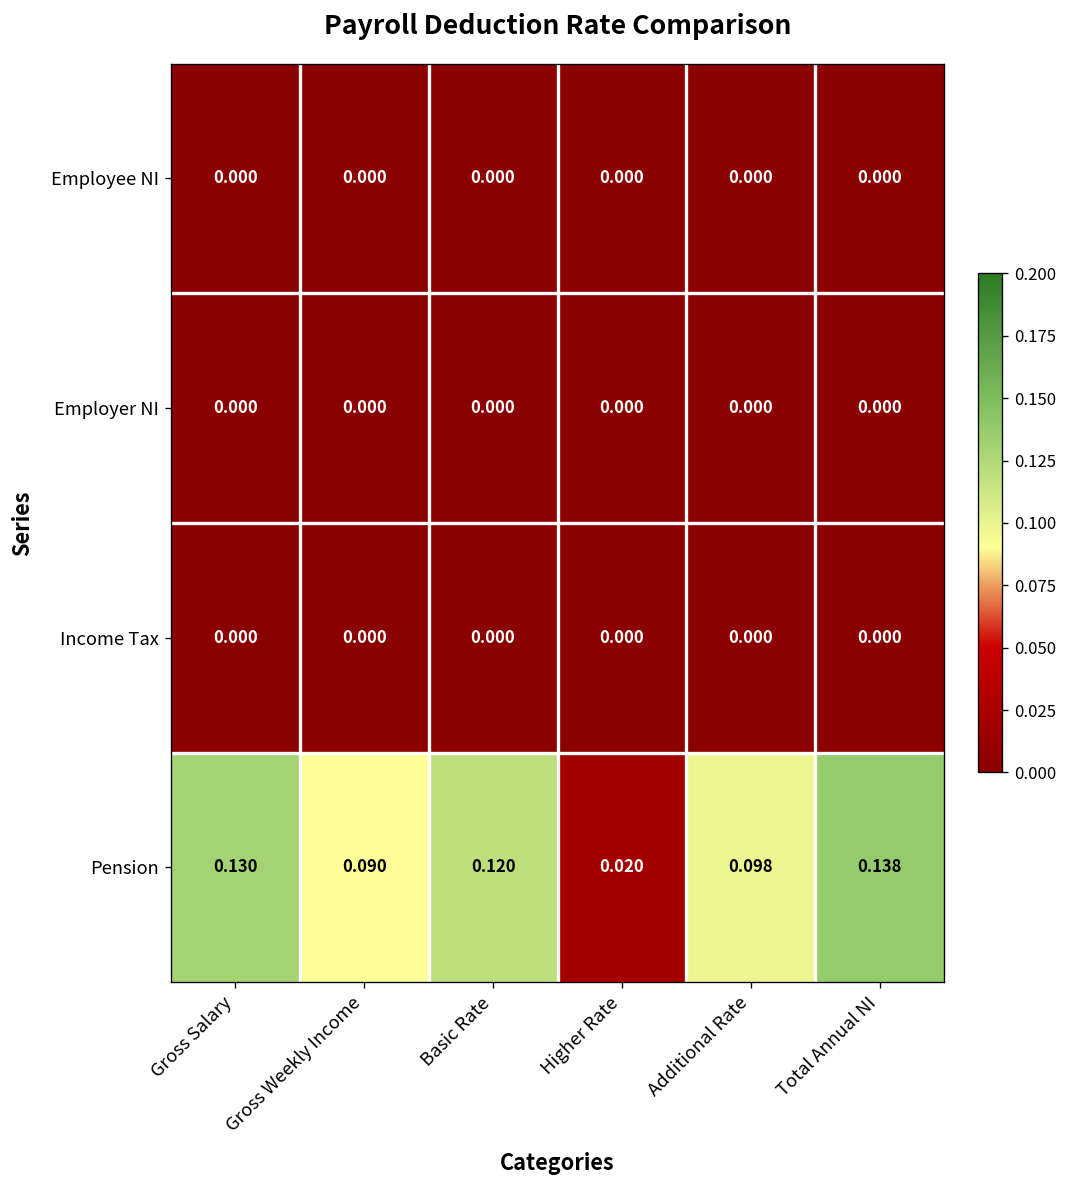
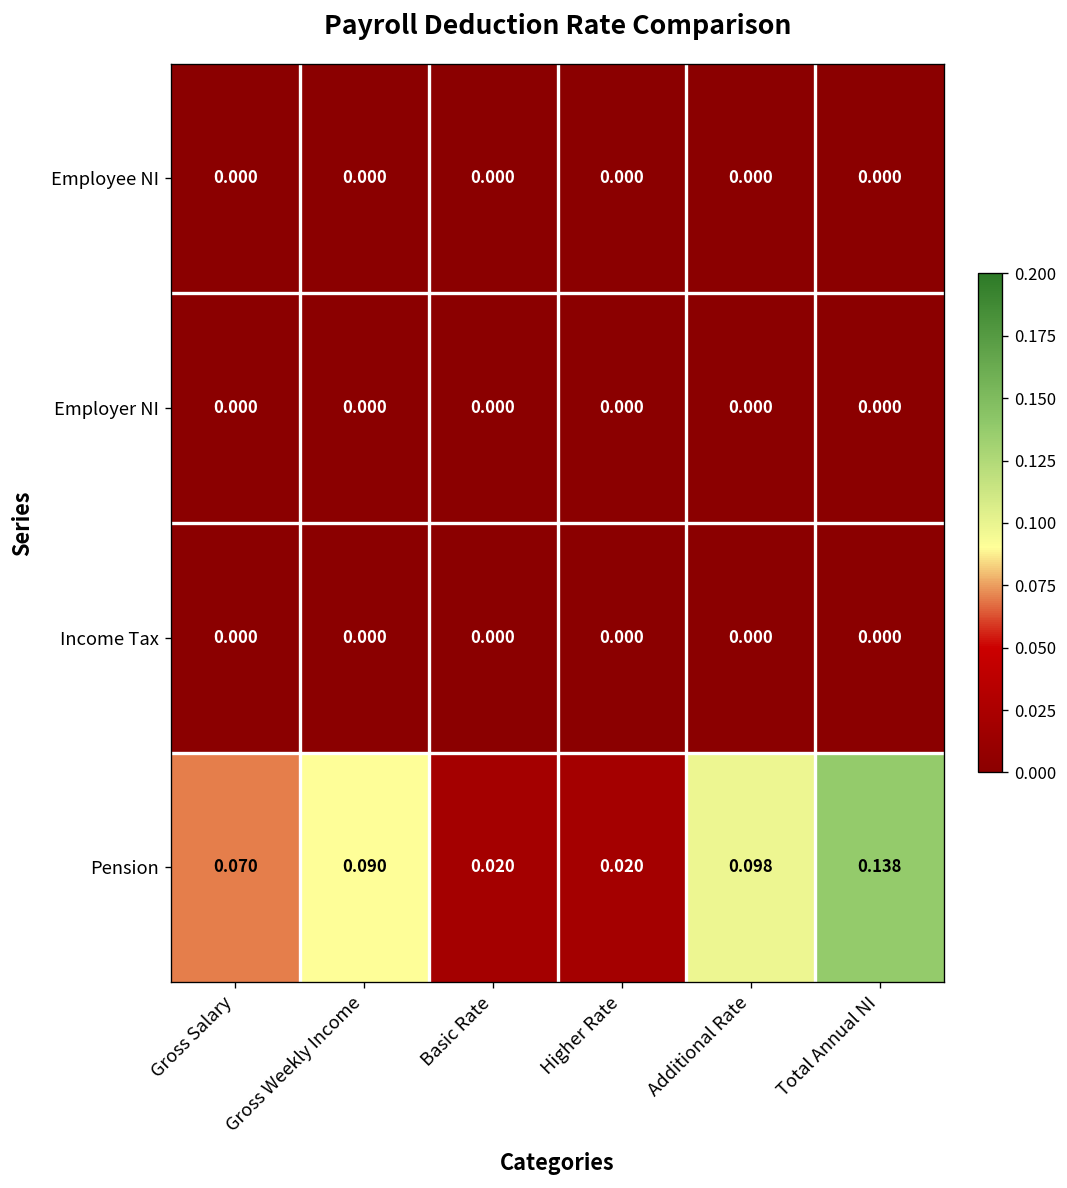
  {
    "Employee NI": {
      "Gross Salary": 0.000,
      "Gross Weekly Income": 0.000,
      "Basic Rate": 0.000,
      "Higher Rate": 0.000,
      "Additional Rate": 0.000,
      "Total Annual NI": 0.000
    },
    "Employer NI": {
      "Gross Salary": 0.000,
      "Gross Weekly Income": 0.000,
      "Basic Rate": 0.000,
      "Higher Rate": 0.000,
      "Additional Rate": 0.000,
      "Total Annual NI": 0.000
    },
    "Income Tax": {
      "Gross Salary": 0.000,
      "Gross Weekly Income": 0.000,
      "Basic Rate": 0.000,
      "Higher Rate": 0.000,
      "Additional Rate": 0.000,
      "Total Annual NI": 0.000
    },
    "Pension": {
-     "Gross Salary": 0.130,
+     "Gross Salary": 0.070,
      "Gross Weekly Income": 0.090,
-     "Basic Rate": 0.120,
+     "Basic Rate": 0.020,
      "Higher Rate": 0.020,
      "Additional Rate": 0.098,
      "Total Annual NI": 0.138
    }
  }
